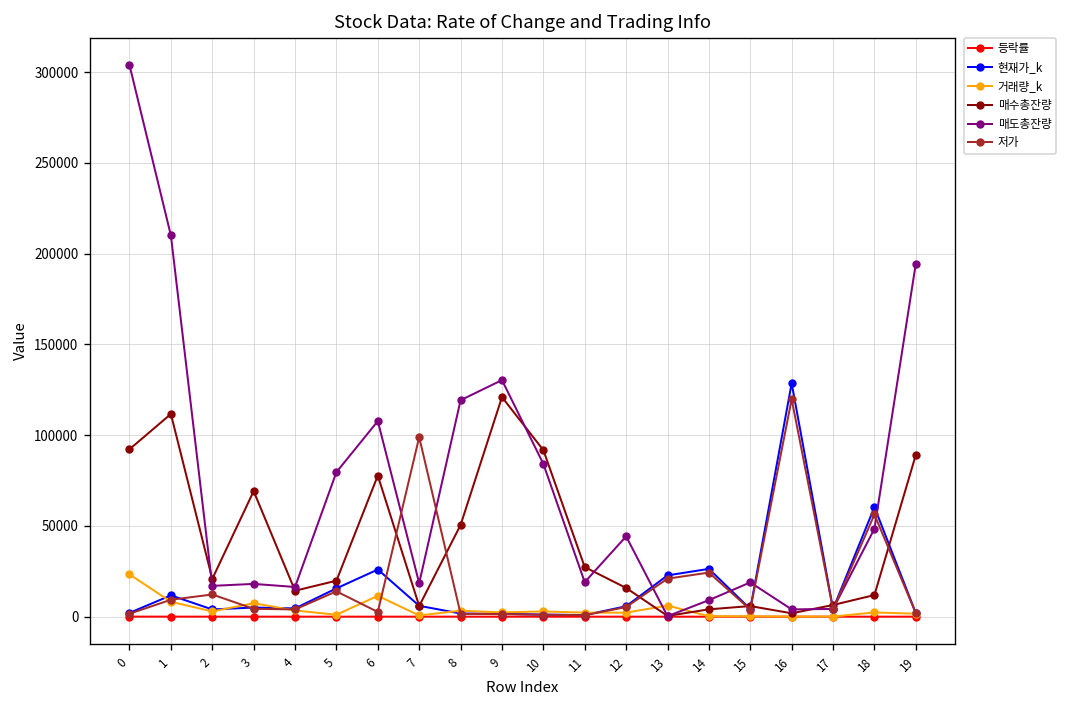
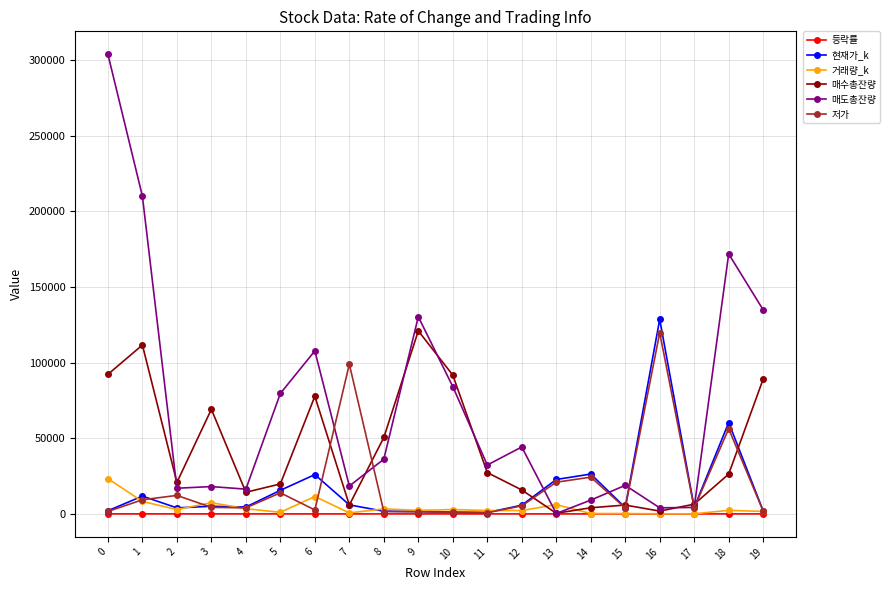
  {
    "등락률": {
      "1": 0,
      "2": 0,
      "3": 0,
      "4": 0,
      "6": 0,
      "12": 0,
      "18": 0
    },
    "현재가_k": {
      "1": 12000,
      "6": 26000,
      "13": 23000,
      "14": 26000,
      "16": 129000,
      "18": 60000
    },
    "거래량_k": {
      "0": 23000,
      "3": 7000,
      "6": 11000,
      "10": 3000,
      "12": 2000,
      "13": 6000,
      "18": 2000
    },
    "매수총잔량": {
      "0": 92000,
      "1": 112000,
      "2": 21000,
      "3": 69000,
      "4": 14000,
      "5": 20000,
      "6": 78000,
      "8": 51000,
      "9": 121000,
      "10": 92000,
      "11": 27000,
      "12": 16000,
      "14": 4000,
      "16": 2000,
      "17": 6000,
-     "18": 12000,
+     "18": 26000,
      "19": 89000
    },
    "매도총잔량": {
      "0": 304000,
      "1": 210000,
      "2": 17000,
      "3": 18000,
      "4": 16000,
      "5": 80000,
      "6": 108000,
      "7": 18000,
-     "8": 119000,
+     "8": 36000,
      "9": 130000,
      "10": 84000,
-     "11": 19000,
+     "11": 32000,
      "12": 44000,
      "14": 9000,
      "15": 19000,
      "16": 4000,
-     "18": 48000,
-     "19": 195000
+     "18": 172000,
+     "19": 135000
    },
    "저가": {
      "2": 12000,
      "6": 3000,
      "7": 99000,
      "13": 21000,
      "14": 24000,
      "16": 120000,
      "18": 56000
    }
  }
